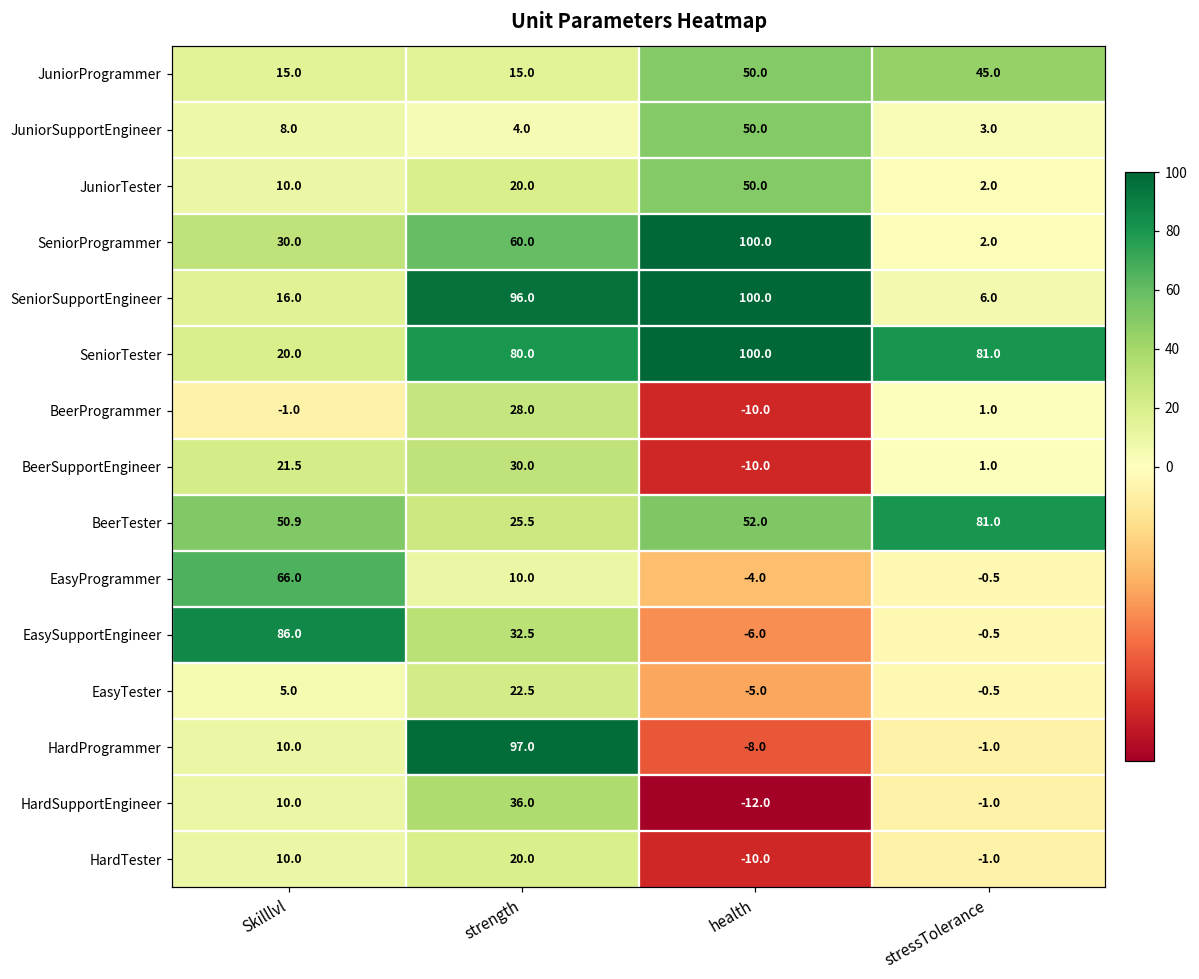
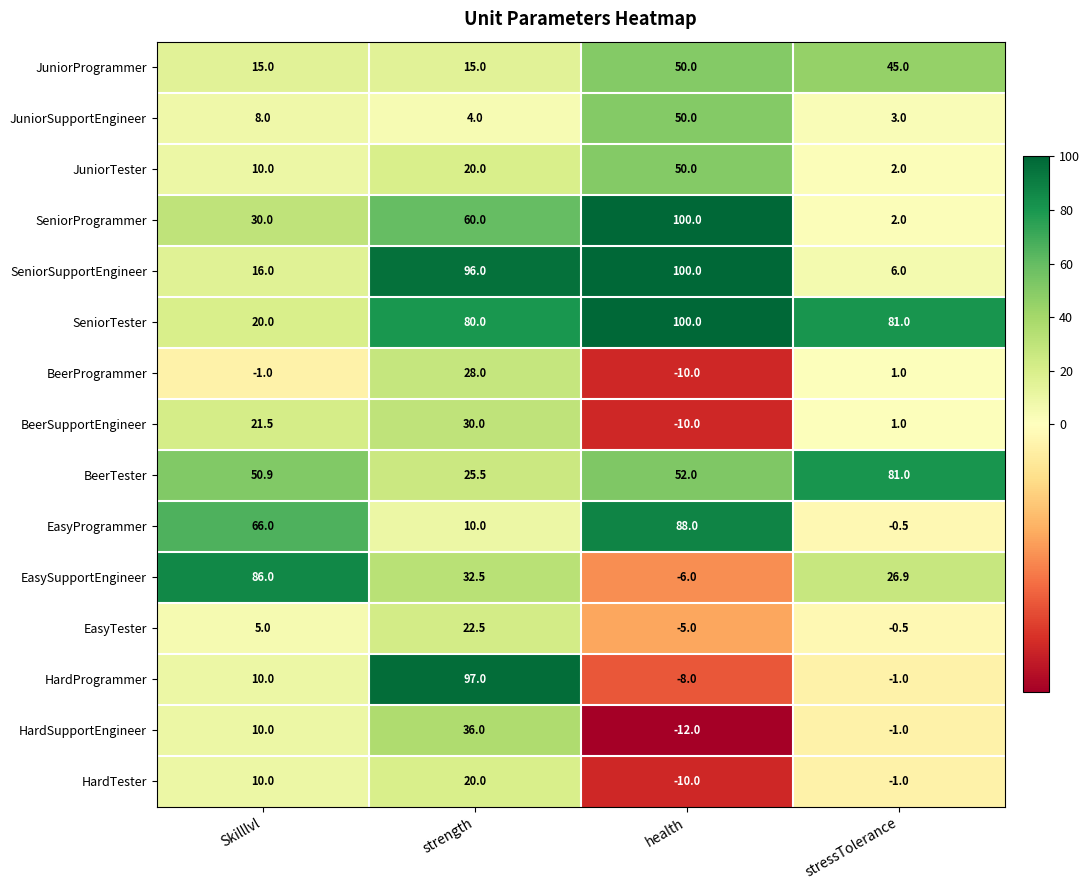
  {
    "JuniorProgrammer": {
      "Skilllvl": 15.0,
      "strength": 15.0,
      "health": 50.0,
      "stressTolerance": 45.0
    },
    "JuniorSupportEngineer": {
      "Skilllvl": 8.0,
      "strength": 4.0,
      "health": 50.0,
      "stressTolerance": 3.0
    },
    "JuniorTester": {
      "Skilllvl": 10.0,
      "strength": 20.0,
      "health": 50.0,
      "stressTolerance": 2.0
    },
    "SeniorProgrammer": {
      "Skilllvl": 30.0,
      "strength": 60.0,
      "health": 100.0,
      "stressTolerance": 2.0
    },
    "SeniorSupportEngineer": {
      "Skilllvl": 16.0,
      "strength": 96.0,
      "health": 100.0,
      "stressTolerance": 6.0
    },
    "SeniorTester": {
      "Skilllvl": 20.0,
      "strength": 80.0,
      "health": 100.0,
      "stressTolerance": 81.0
    },
    "BeerProgrammer": {
      "Skilllvl": -1.0,
      "strength": 28.0,
      "health": -10.0,
      "stressTolerance": 1.0
    },
    "BeerSupportEngineer": {
      "Skilllvl": 21.5,
      "strength": 30.0,
      "health": -10.0,
      "stressTolerance": 1.0
    },
    "BeerTester": {
      "Skilllvl": 50.9,
      "strength": 25.5,
      "health": 52.0,
      "stressTolerance": 81.0
    },
    "EasyProgrammer": {
      "Skilllvl": 66.0,
      "strength": 10.0,
-     "health": -4.0,
+     "health": 88.0,
      "stressTolerance": -0.5
    },
    "EasySupportEngineer": {
      "Skilllvl": 86.0,
      "strength": 32.5,
      "health": -6.0,
-     "stressTolerance": -0.5
+     "stressTolerance": 26.9
    },
    "EasyTester": {
      "Skilllvl": 5.0,
      "strength": 22.5,
      "health": -5.0,
      "stressTolerance": -0.5
    },
    "HardProgrammer": {
      "Skilllvl": 10.0,
      "strength": 97.0,
      "health": -8.0,
      "stressTolerance": -1.0
    },
    "HardSupportEngineer": {
      "Skilllvl": 10.0,
      "strength": 36.0,
      "health": -12.0,
      "stressTolerance": -1.0
    },
    "HardTester": {
      "Skilllvl": 10.0,
      "strength": 20.0,
      "health": -10.0,
      "stressTolerance": -1.0
    }
  }
